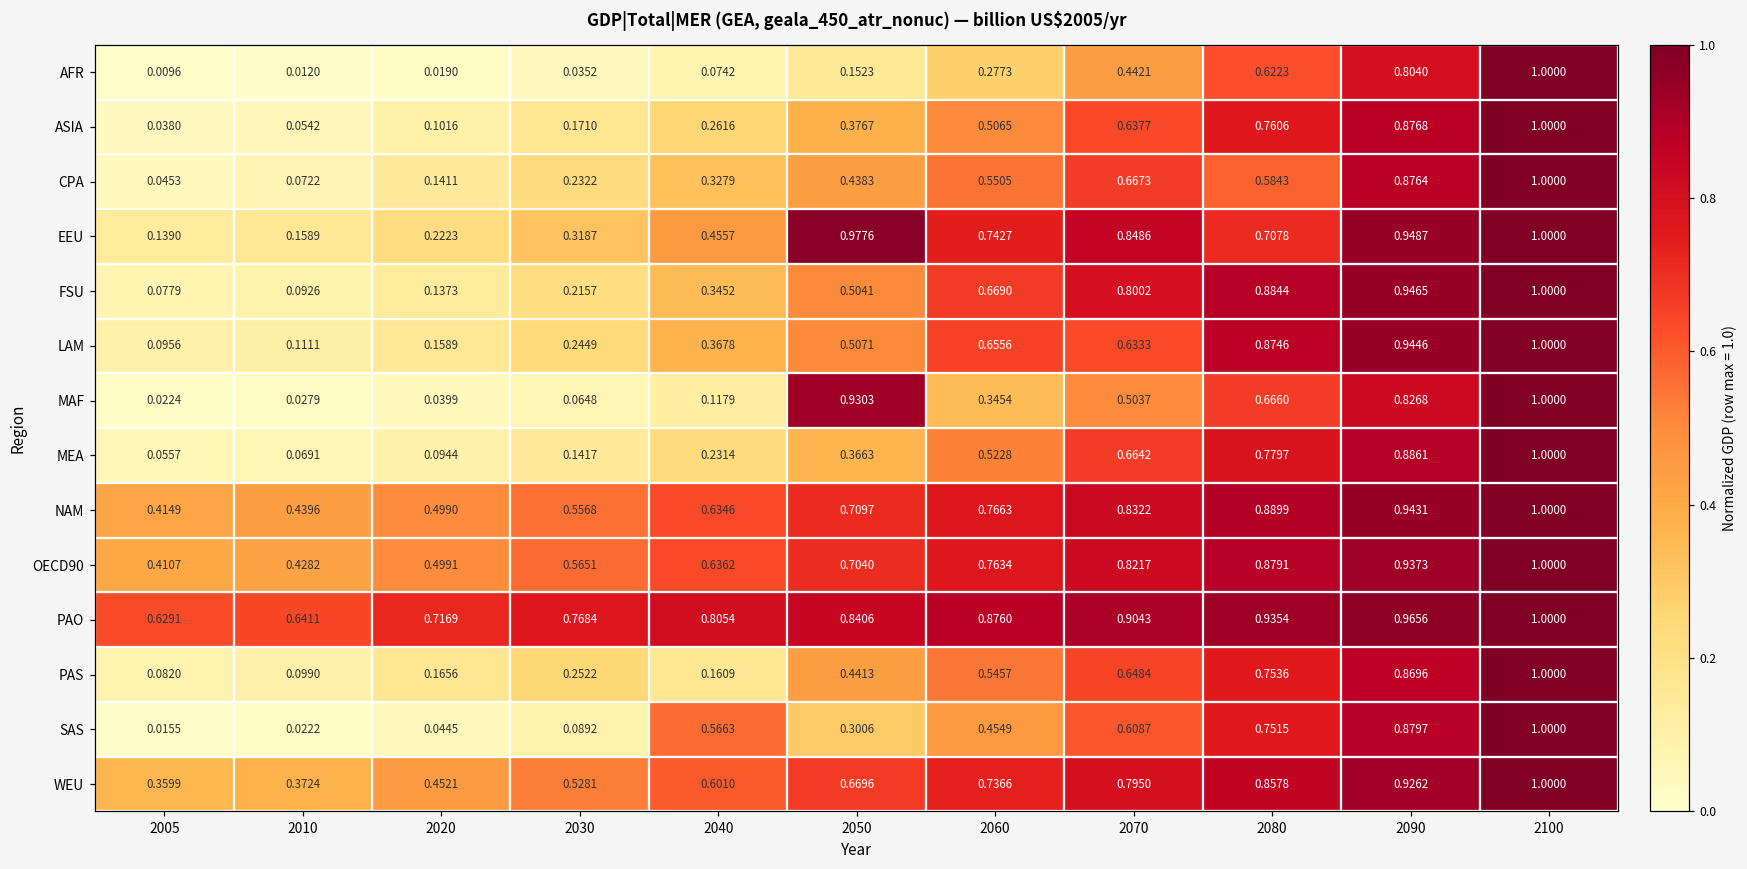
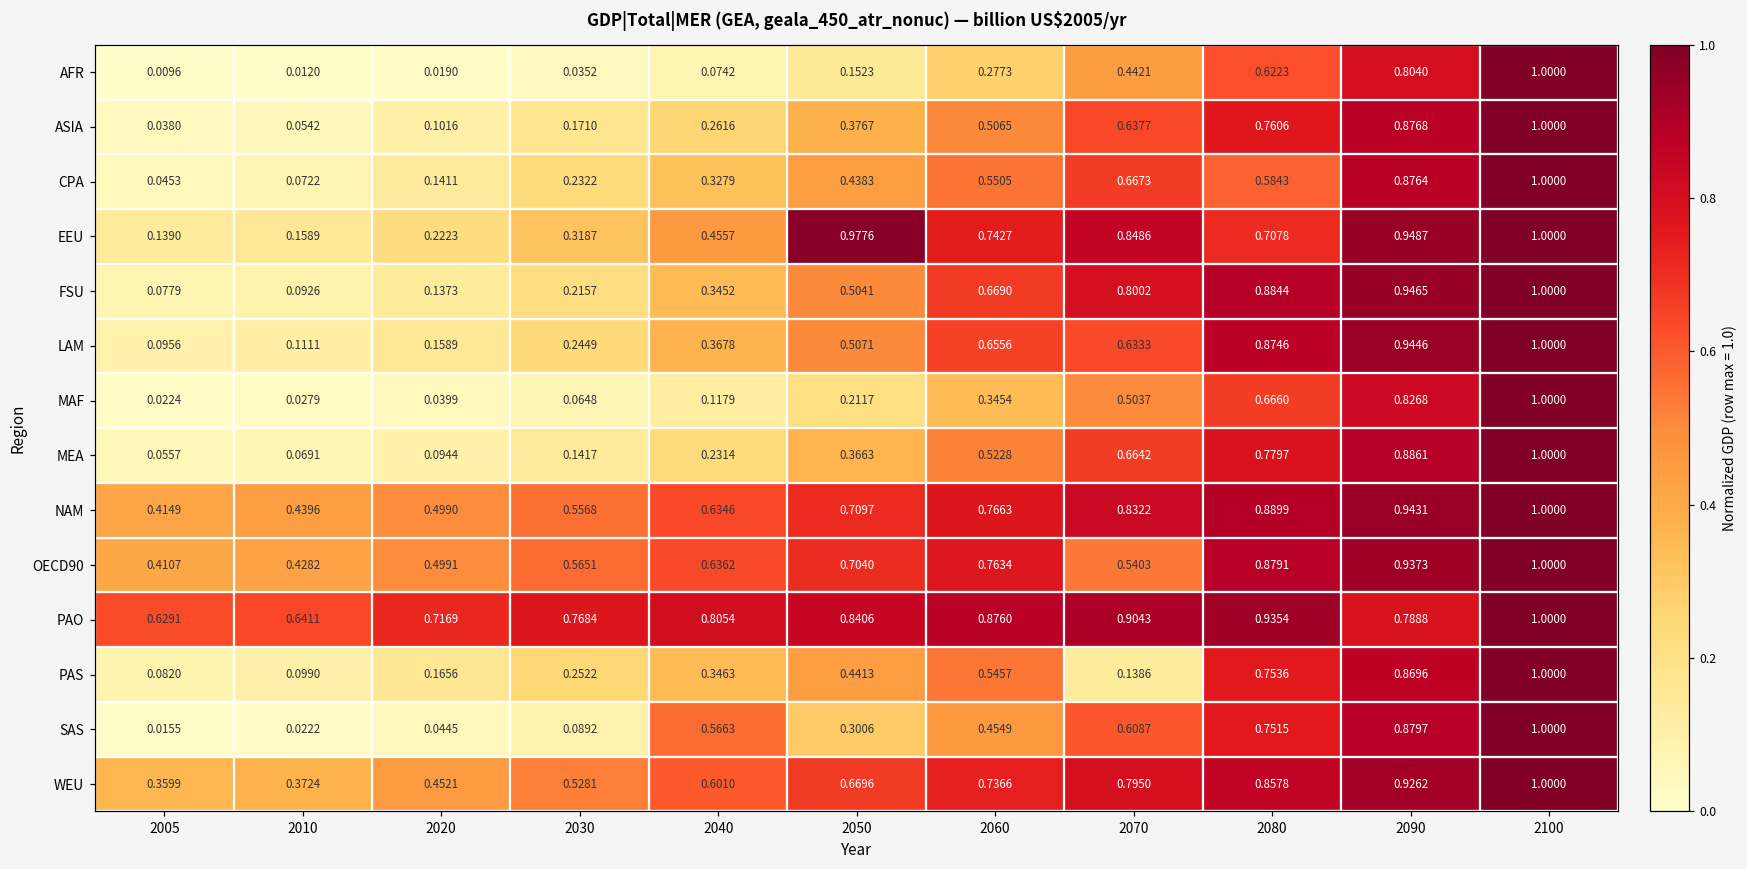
  {
    "AFR": {
      "2005": 0.0096,
      "2010": 0.0120,
      "2020": 0.0190,
      "2030": 0.0352,
      "2040": 0.0742,
      "2050": 0.1523,
      "2060": 0.2773,
      "2070": 0.4421,
      "2080": 0.6223,
      "2090": 0.8040,
      "2100": 1.0000
    },
    "ASIA": {
      "2005": 0.0380,
      "2010": 0.0542,
      "2020": 0.1016,
      "2030": 0.1710,
      "2040": 0.2616,
      "2050": 0.3767,
      "2060": 0.5065,
      "2070": 0.6377,
      "2080": 0.7606,
      "2090": 0.8768,
      "2100": 1.0000
    },
    "CPA": {
      "2005": 0.0453,
      "2010": 0.0722,
      "2020": 0.1411,
      "2030": 0.2322,
      "2040": 0.3279,
      "2050": 0.4383,
      "2060": 0.5505,
      "2070": 0.6673,
      "2080": 0.5843,
      "2090": 0.8764,
      "2100": 1.0000
    },
    "EEU": {
      "2005": 0.1390,
      "2010": 0.1589,
      "2020": 0.2223,
      "2030": 0.3187,
      "2040": 0.4557,
      "2050": 0.9776,
      "2060": 0.7427,
      "2070": 0.8486,
      "2080": 0.7078,
      "2090": 0.9487,
      "2100": 1.0000
    },
    "FSU": {
      "2005": 0.0779,
      "2010": 0.0926,
      "2020": 0.1373,
      "2030": 0.2157,
      "2040": 0.3452,
      "2050": 0.5041,
      "2060": 0.6690,
      "2070": 0.8002,
      "2080": 0.8844,
      "2090": 0.9465,
      "2100": 1.0000
    },
    "LAM": {
      "2005": 0.0956,
      "2010": 0.1111,
      "2020": 0.1589,
      "2030": 0.2449,
      "2040": 0.3678,
      "2050": 0.5071,
      "2060": 0.6556,
      "2070": 0.6333,
      "2080": 0.8746,
      "2090": 0.9446,
      "2100": 1.0000
    },
    "MAF": {
      "2005": 0.0224,
      "2010": 0.0279,
      "2020": 0.0399,
      "2030": 0.0648,
      "2040": 0.1179,
-     "2050": 0.9303,
+     "2050": 0.2117,
      "2060": 0.3454,
      "2070": 0.5037,
      "2080": 0.6660,
      "2090": 0.8268,
      "2100": 1.0000
    },
    "MEA": {
      "2005": 0.0557,
      "2010": 0.0691,
      "2020": 0.0944,
      "2030": 0.1417,
      "2040": 0.2314,
      "2050": 0.3663,
      "2060": 0.5228,
      "2070": 0.6642,
      "2080": 0.7797,
      "2090": 0.8861,
      "2100": 1.0000
    },
    "NAM": {
      "2005": 0.4149,
      "2010": 0.4396,
      "2020": 0.4990,
      "2030": 0.5568,
      "2040": 0.6346,
      "2050": 0.7097,
      "2060": 0.7663,
      "2070": 0.8322,
      "2080": 0.8899,
      "2090": 0.9431,
      "2100": 1.0000
    },
    "OECD90": {
      "2005": 0.4107,
      "2010": 0.4282,
      "2020": 0.4991,
      "2030": 0.5651,
      "2040": 0.6362,
      "2050": 0.7040,
      "2060": 0.7634,
-     "2070": 0.8217,
+     "2070": 0.5403,
      "2080": 0.8791,
      "2090": 0.9373,
      "2100": 1.0000
    },
    "PAO": {
      "2005": 0.6291,
      "2010": 0.6411,
      "2020": 0.7169,
      "2030": 0.7684,
      "2040": 0.8054,
      "2050": 0.8406,
      "2060": 0.8760,
      "2070": 0.9043,
      "2080": 0.9354,
-     "2090": 0.9656,
+     "2090": 0.7888,
      "2100": 1.0000
    },
    "PAS": {
      "2005": 0.0820,
      "2010": 0.0990,
      "2020": 0.1656,
      "2030": 0.2522,
-     "2040": 0.1609,
+     "2040": 0.3463,
      "2050": 0.4413,
      "2060": 0.5457,
-     "2070": 0.6484,
+     "2070": 0.1386,
      "2080": 0.7536,
      "2090": 0.8696,
      "2100": 1.0000
    },
    "SAS": {
      "2005": 0.0155,
      "2010": 0.0222,
      "2020": 0.0445,
      "2030": 0.0892,
      "2040": 0.5663,
      "2050": 0.3006,
      "2060": 0.4549,
      "2070": 0.6087,
      "2080": 0.7515,
      "2090": 0.8797,
      "2100": 1.0000
    },
    "WEU": {
      "2005": 0.3599,
      "2010": 0.3724,
      "2020": 0.4521,
      "2030": 0.5281,
      "2040": 0.6010,
      "2050": 0.6696,
      "2060": 0.7366,
      "2070": 0.7950,
      "2080": 0.8578,
      "2090": 0.9262,
      "2100": 1.0000
    }
  }
